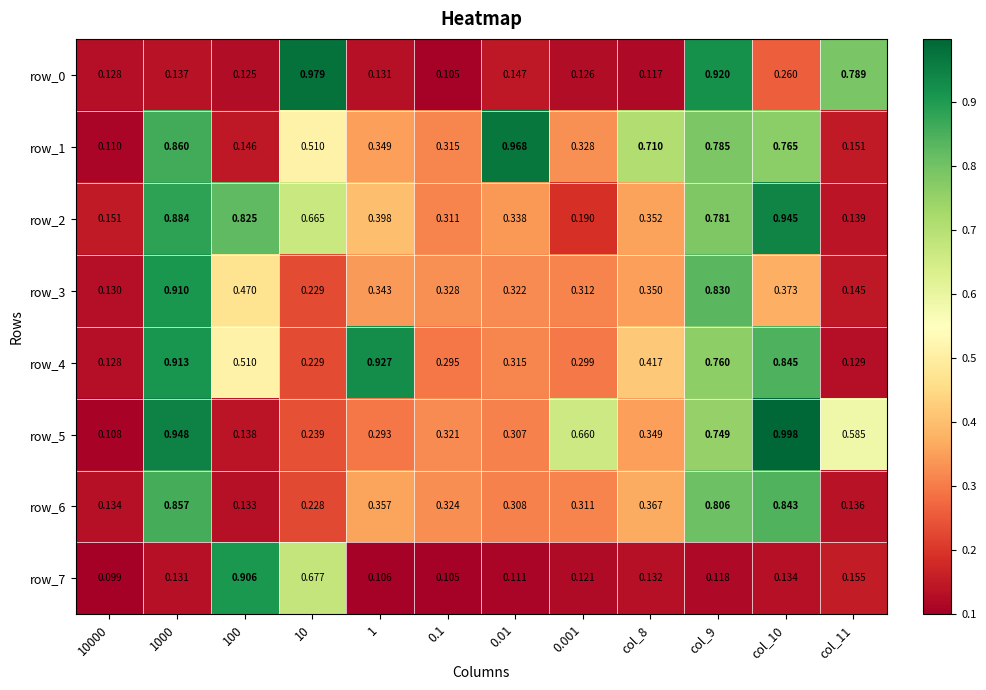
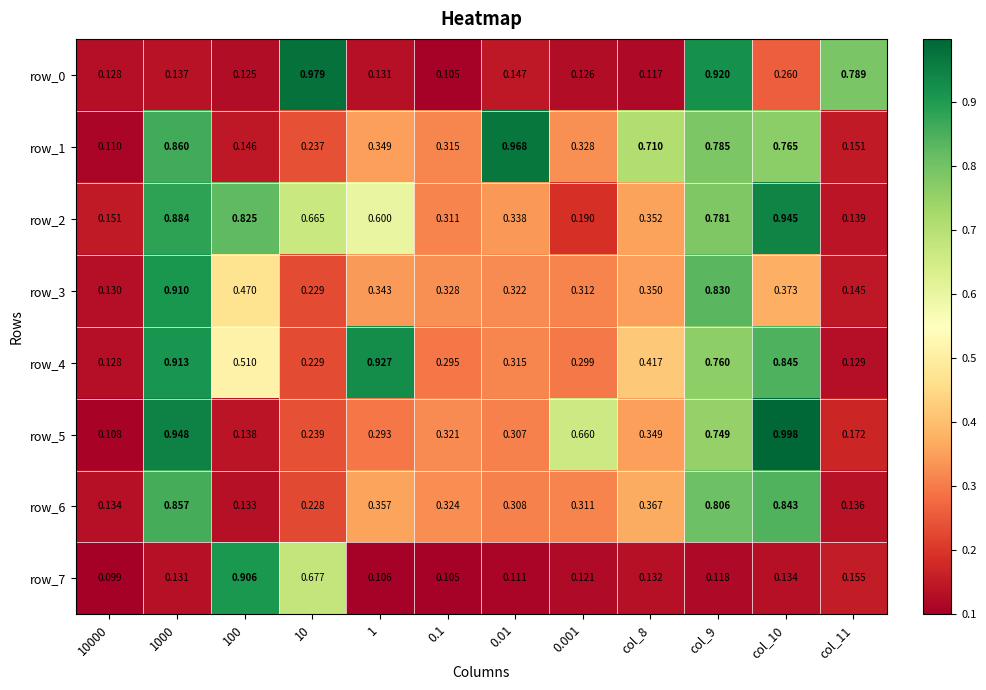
  {
    "row_0": {
      "10000": 0.128,
      "1000": 0.137,
      "100": 0.125,
      "10": 0.979,
      "1": 0.131,
      "0.1": 0.105,
      "0.01": 0.147,
      "0.001": 0.126,
      "col_8": 0.117,
      "col_9": 0.920,
      "col_10": 0.260,
      "col_11": 0.789
    },
    "row_1": {
      "10000": 0.110,
      "1000": 0.860,
      "100": 0.146,
-     "10": 0.510,
+     "10": 0.237,
      "1": 0.349,
      "0.1": 0.315,
      "0.01": 0.968,
      "0.001": 0.328,
      "col_8": 0.710,
      "col_9": 0.785,
      "col_10": 0.765,
      "col_11": 0.151
    },
    "row_2": {
      "10000": 0.151,
      "1000": 0.884,
      "100": 0.825,
      "10": 0.665,
-     "1": 0.398,
+     "1": 0.600,
      "0.1": 0.311,
      "0.01": 0.338,
      "0.001": 0.190,
      "col_8": 0.352,
      "col_9": 0.781,
      "col_10": 0.945,
      "col_11": 0.139
    },
    "row_3": {
      "10000": 0.130,
      "1000": 0.910,
      "100": 0.470,
      "10": 0.229,
      "1": 0.343,
      "0.1": 0.328,
      "0.01": 0.322,
      "0.001": 0.312,
      "col_8": 0.350,
      "col_9": 0.830,
      "col_10": 0.373,
      "col_11": 0.145
    },
    "row_4": {
      "10000": 0.128,
      "1000": 0.913,
      "100": 0.510,
      "10": 0.229,
      "1": 0.927,
      "0.1": 0.295,
      "0.01": 0.315,
      "0.001": 0.299,
      "col_8": 0.417,
      "col_9": 0.760,
      "col_10": 0.845,
      "col_11": 0.129
    },
    "row_5": {
      "10000": 0.108,
      "1000": 0.948,
      "100": 0.138,
      "10": 0.239,
      "1": 0.293,
      "0.1": 0.321,
      "0.01": 0.307,
      "0.001": 0.660,
      "col_8": 0.349,
      "col_9": 0.749,
      "col_10": 0.998,
-     "col_11": 0.585
+     "col_11": 0.172
    },
    "row_6": {
      "10000": 0.134,
      "1000": 0.857,
      "100": 0.133,
      "10": 0.228,
      "1": 0.357,
      "0.1": 0.324,
      "0.01": 0.308,
      "0.001": 0.311,
      "col_8": 0.367,
      "col_9": 0.806,
      "col_10": 0.843,
      "col_11": 0.136
    },
    "row_7": {
      "10000": 0.099,
      "1000": 0.131,
      "100": 0.906,
      "10": 0.677,
      "1": 0.106,
      "0.1": 0.105,
      "0.01": 0.111,
      "0.001": 0.121,
      "col_8": 0.132,
      "col_9": 0.118,
      "col_10": 0.134,
      "col_11": 0.155
    }
  }
